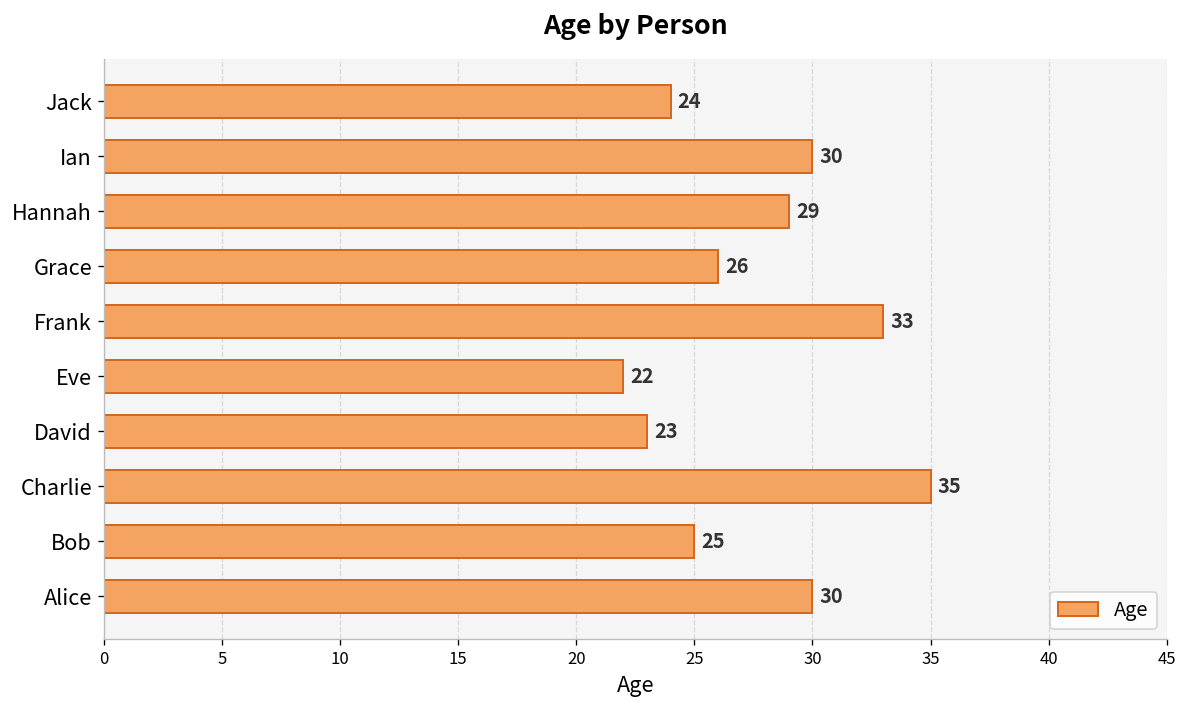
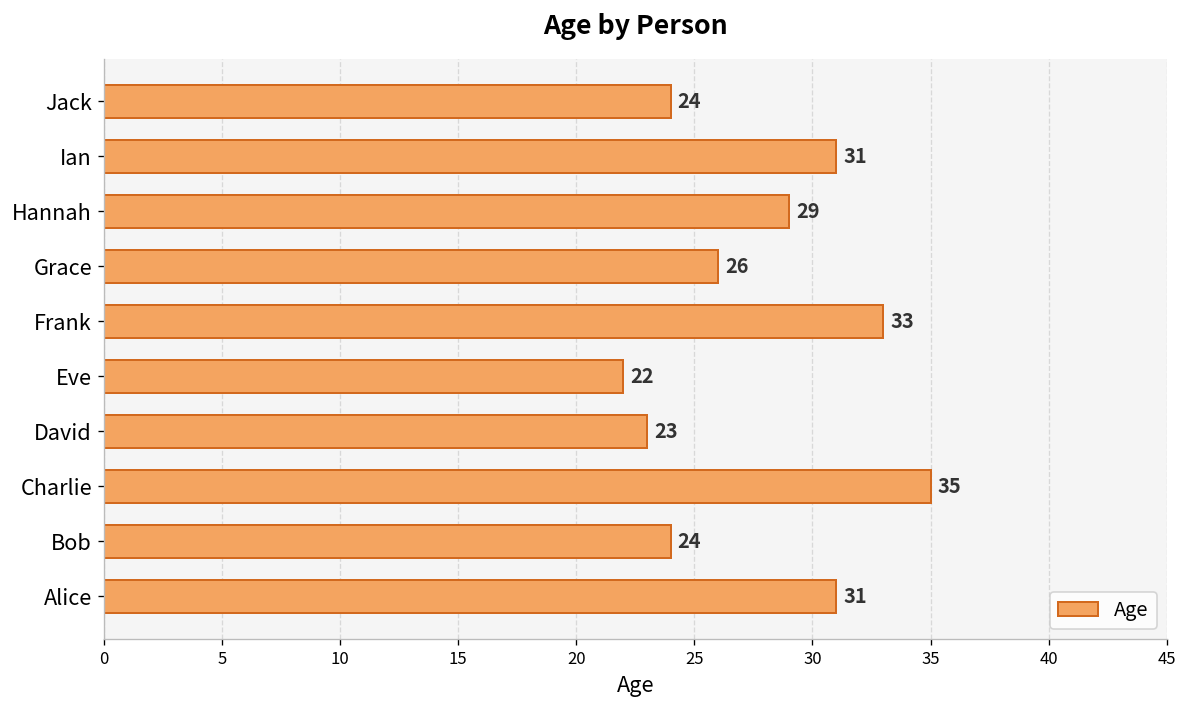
  {
    "Jack": 24,
-   "Ian": 30,
+   "Ian": 31,
    "Hannah": 29,
    "Grace": 26,
    "Frank": 33,
    "Eve": 22,
    "David": 23,
    "Charlie": 35,
-   "Bob": 25,
-   "Alice": 30
+   "Bob": 24,
+   "Alice": 31
  }
